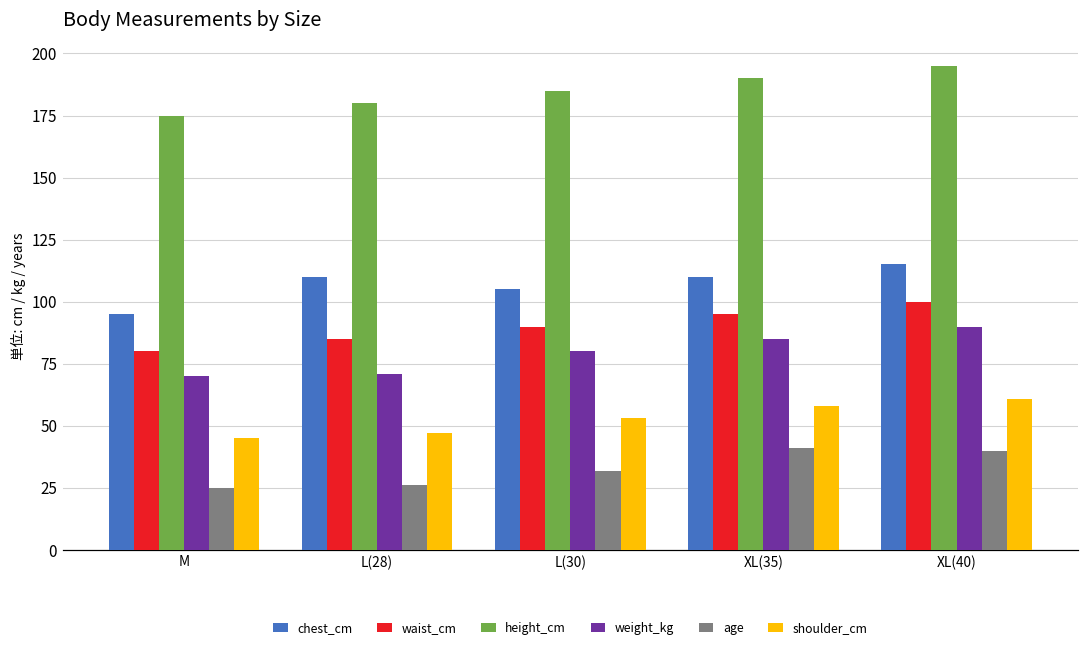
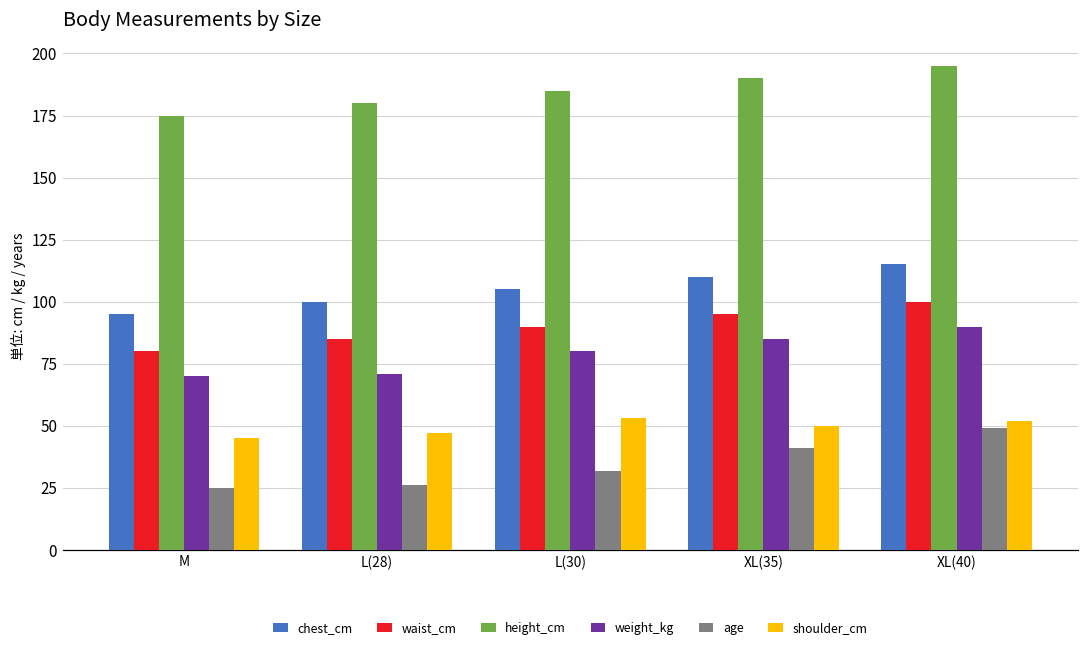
  {
    "chest_cm": {
      "M": 95,
-     "L(28)": 110,
+     "L(28)": 100,
      "L(30)": 105,
      "XL(35)": 110,
      "XL(40)": 115
    },
    "waist_cm": {
      "M": 80,
      "L(28)": 85,
      "L(30)": 90,
      "XL(35)": 95,
      "XL(40)": 100
    },
    "height_cm": {
      "M": 175,
      "L(28)": 180,
      "L(30)": 185,
      "XL(35)": 190,
      "XL(40)": 195
    },
    "weight_kg": {
      "M": 70,
      "L(28)": 71,
      "L(30)": 80,
      "XL(35)": 85,
      "XL(40)": 90
    },
    "age": {
      "M": 25,
      "L(28)": 26,
      "L(30)": 32,
      "XL(35)": 41,
-     "XL(40)": 40
+     "XL(40)": 49
    },
    "shoulder_cm": {
      "M": 45,
      "L(28)": 47,
      "L(30)": 53,
-     "XL(35)": 58,
-     "XL(40)": 61
+     "XL(35)": 50,
+     "XL(40)": 52
    }
  }
